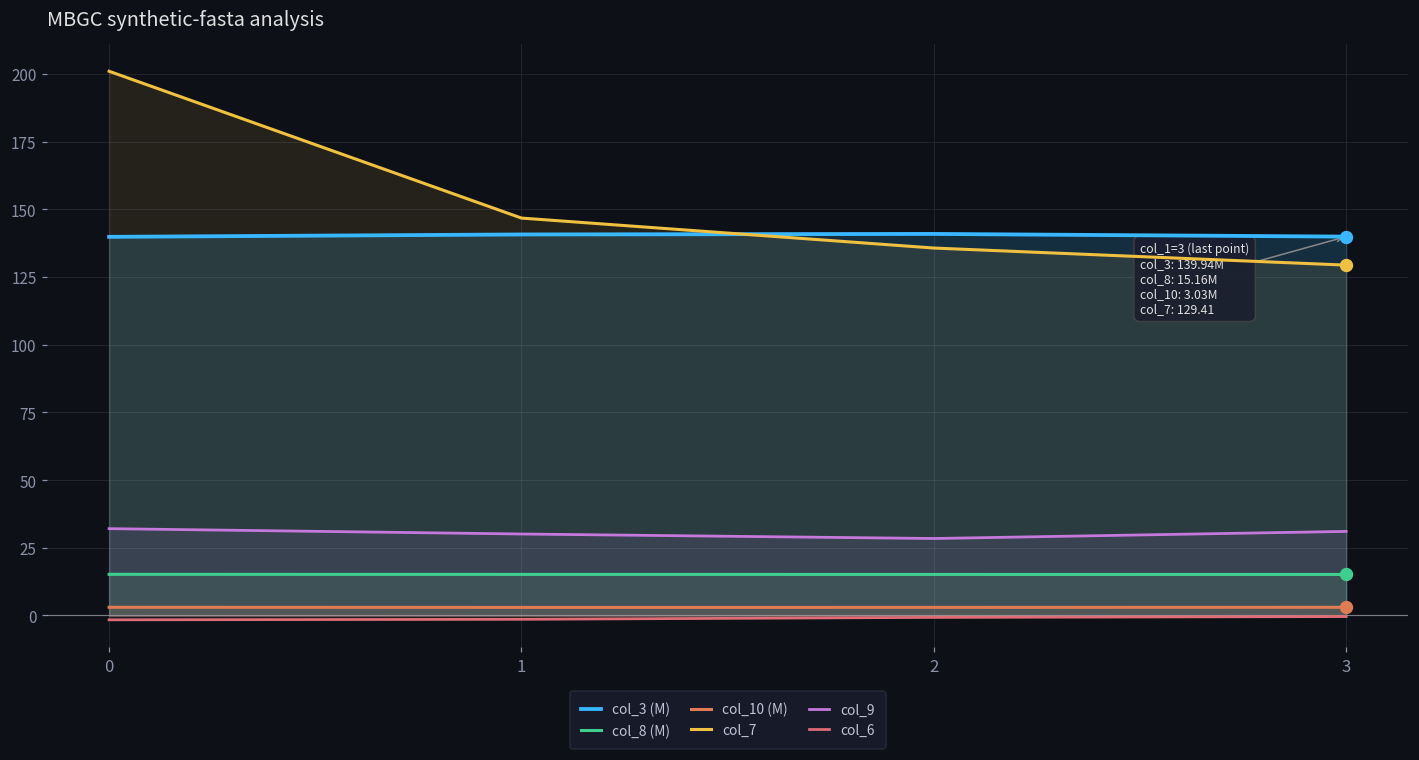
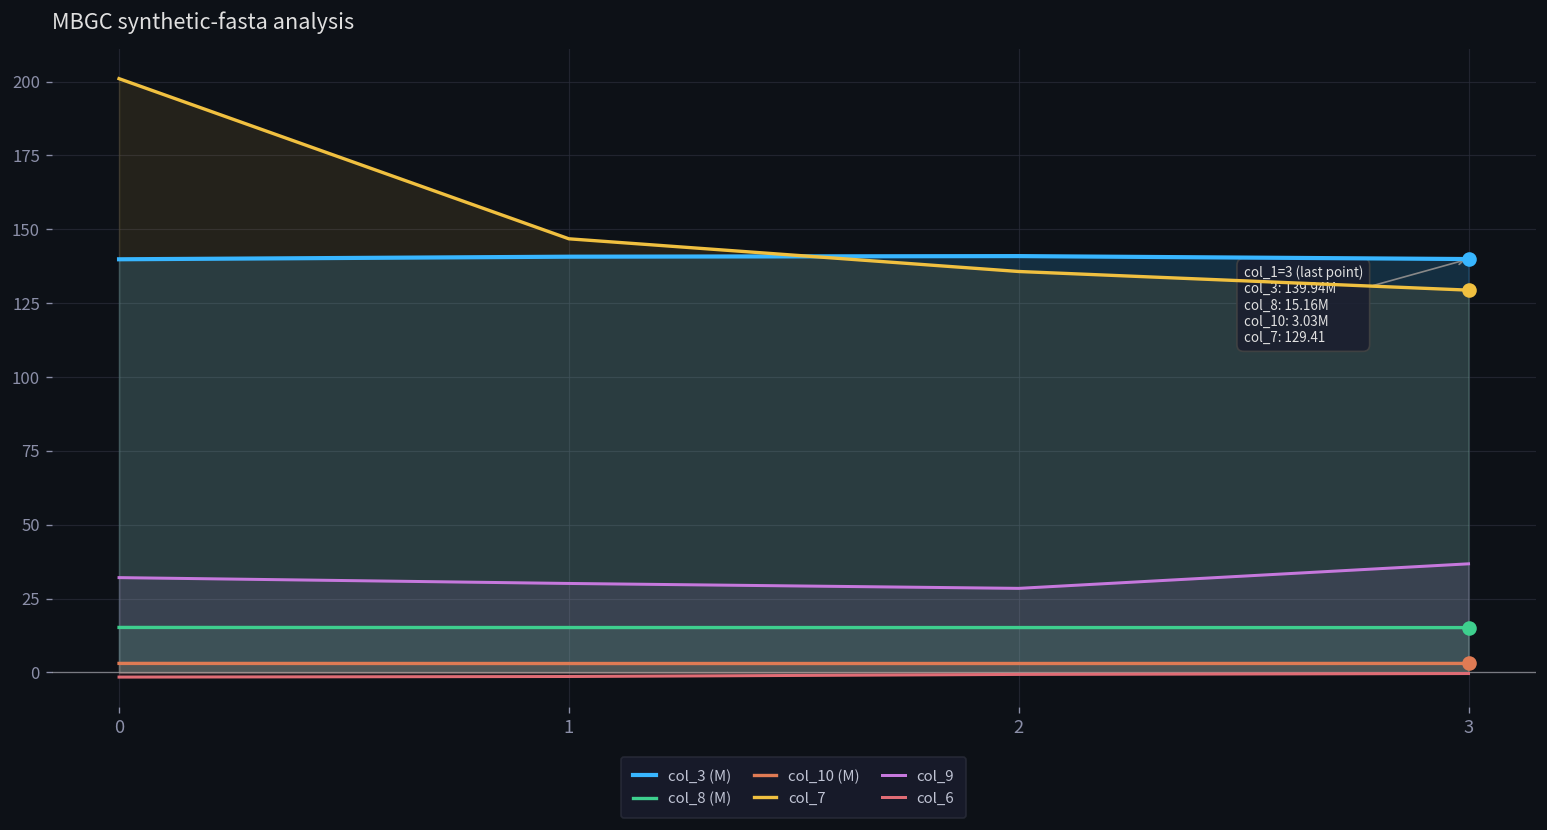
  {
    "col_9": {
      "0": 32,
      "1": 30,
      "2": 28,
-     "3": 31
+     "3": 37
    }
  }
